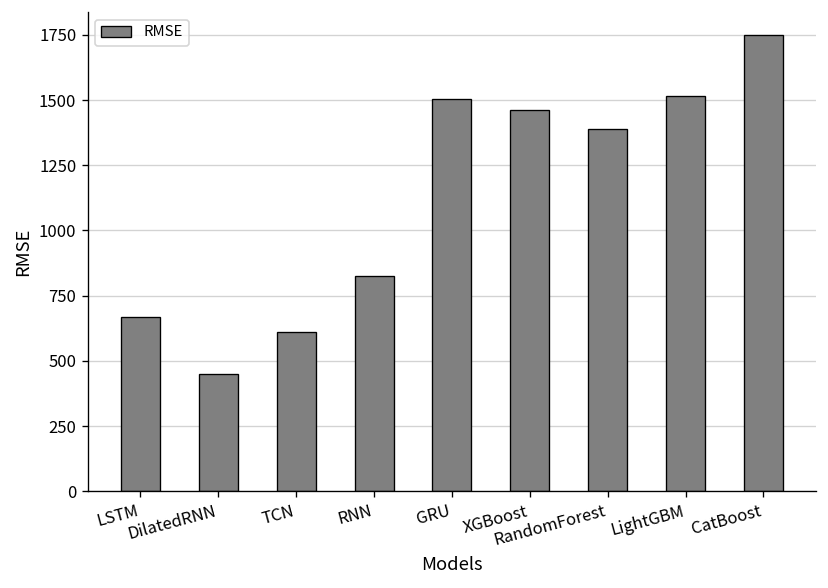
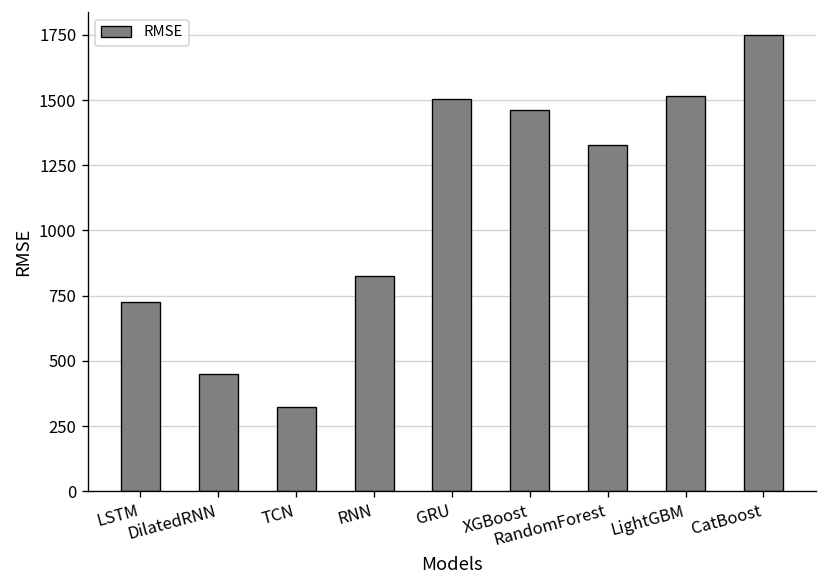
  {
-   "LSTM": 670,
+   "LSTM": 730,
    "DilatedRNN": 450,
-   "TCN": 610,
+   "TCN": 320,
    "RNN": 820,
    "GRU": 1500,
    "XGBoost": 1460,
-   "RandomForest": 1390,
+   "RandomForest": 1330,
    "LightGBM": 1520,
    "CatBoost": 1750
  }
